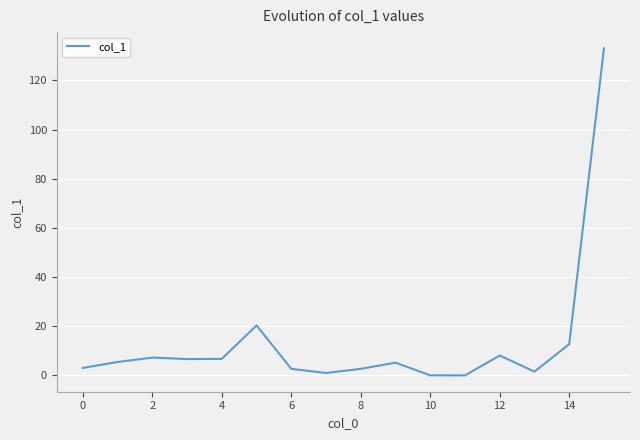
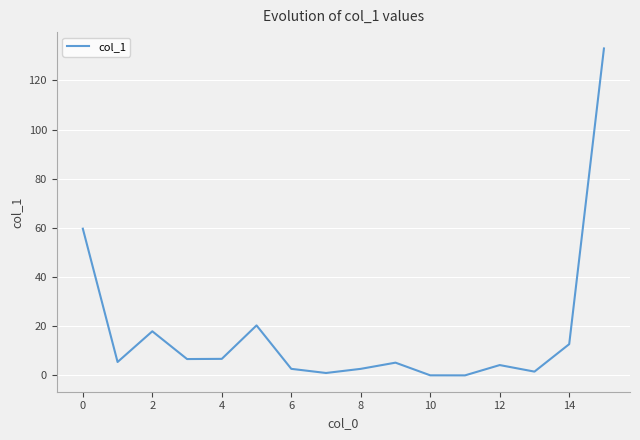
  {
-   "0": 3,
-   "2": 7,
+   "0": 60,
+   "2": 18,
    "4": 7,
    "6": 3,
    "8": 3,
    "10": 0,
-   "12": 8,
+   "12": 4,
    "14": 13
  }
